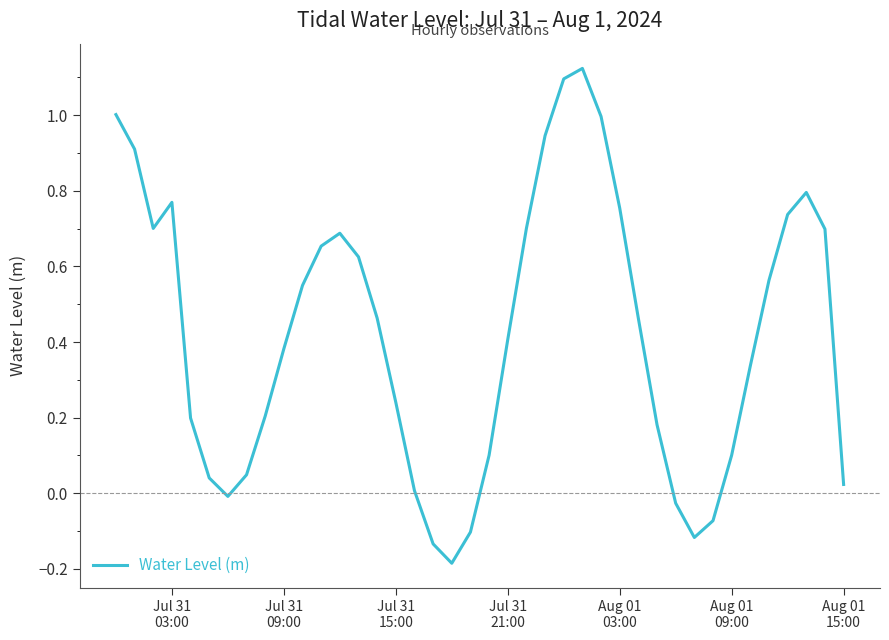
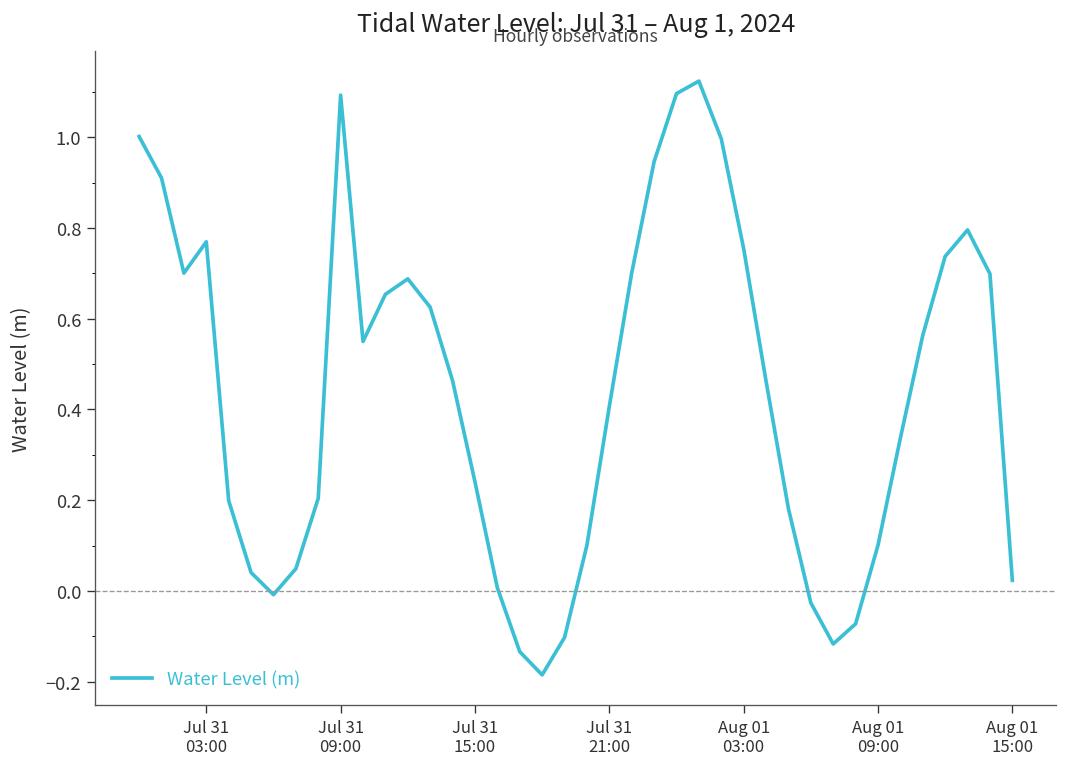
  {
    "Jul 31 03:00": 0.77,
-   "Jul 31 09:00": 0.38,
+   "Jul 31 09:00": 1.09,
    "Jul 31 15:00": 0.24,
    "Jul 31 21:00": 0.41,
    "Aug 01 03:00": 0.75,
    "Aug 01 09:00": 0.10,
    "Aug 01 15:00": 0.02
  }
